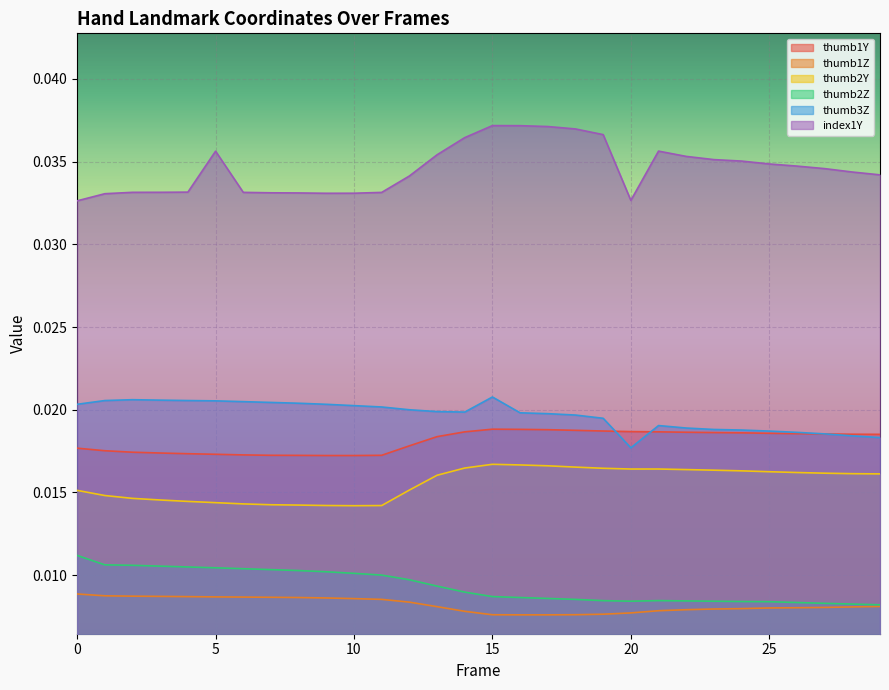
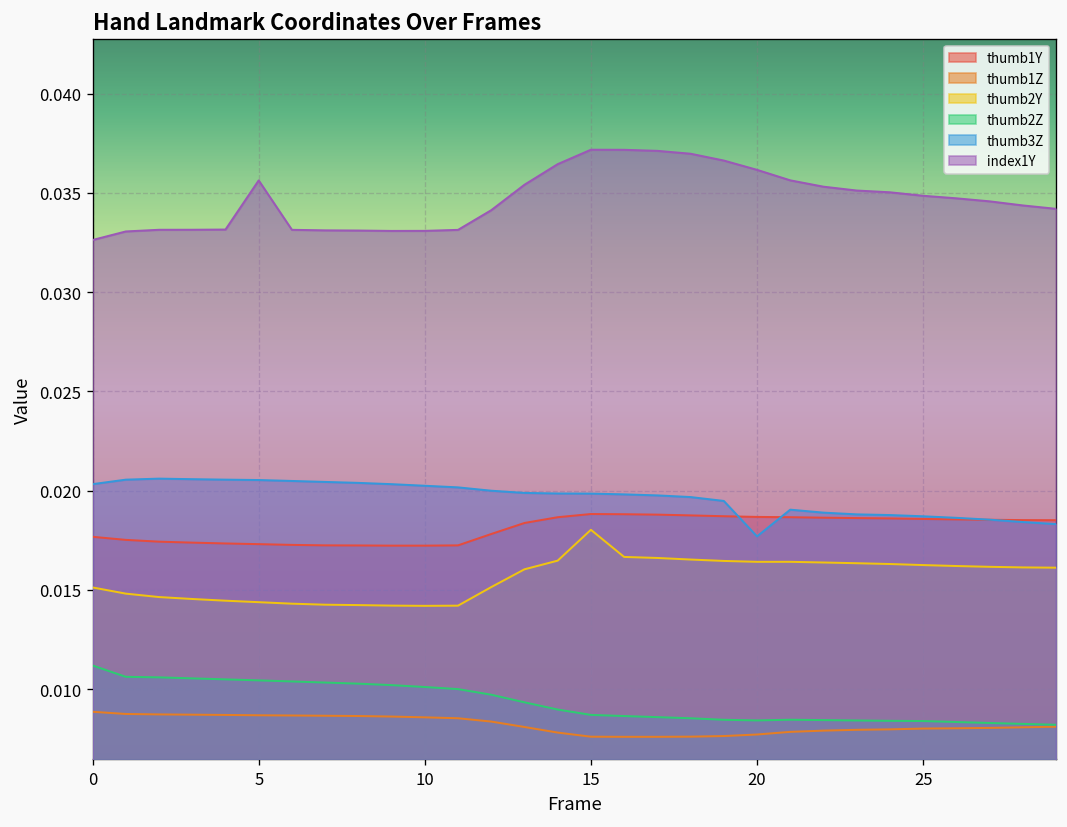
  {
    "thumb2Y": {
      "0": 0.0151,
      "5": 0.0144,
      "10": 0.0142,
-     "15": 0.0167,
+     "15": 0.0180,
      "20": 0.0164,
      "25": 0.0163
    },
    "thumb2Z": {
      "0": 0.0112,
      "5": 0.0104,
      "10": 0.0101,
      "15": 0.0087,
      "20": 0.0084,
      "25": 0.0084
    },
    "thumb3Z": {
      "0": 0.0203,
      "5": 0.0205,
      "10": 0.0202,
-     "15": 0.0208,
+     "15": 0.0199,
      "20": 0.0177
    },
    "index1Y": {
      "0": 0.0326,
      "5": 0.0356,
      "10": 0.0331,
      "15": 0.0372,
-     "20": 0.0327,
+     "20": 0.0362,
      "25": 0.0349
    }
  }
